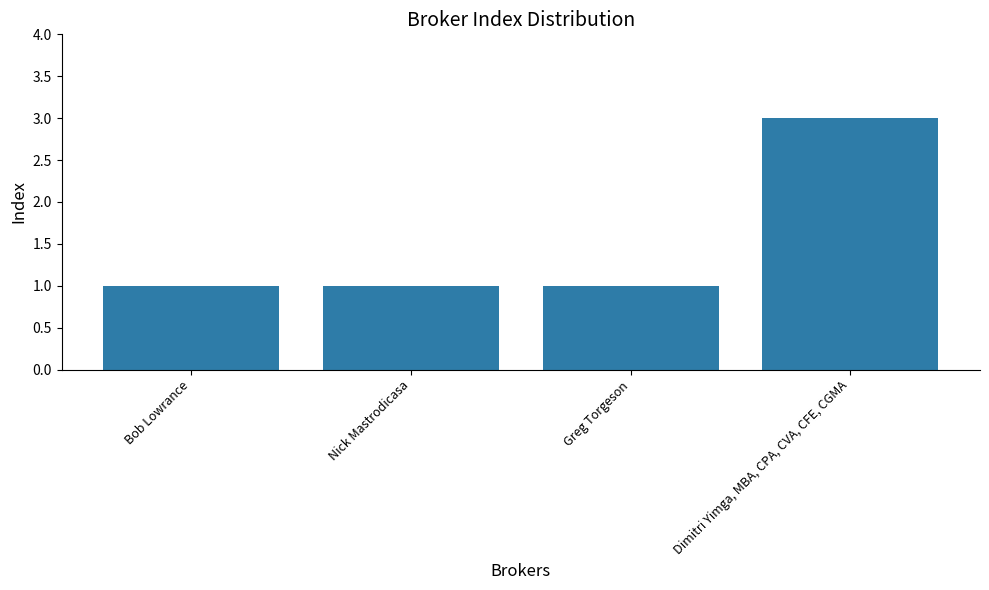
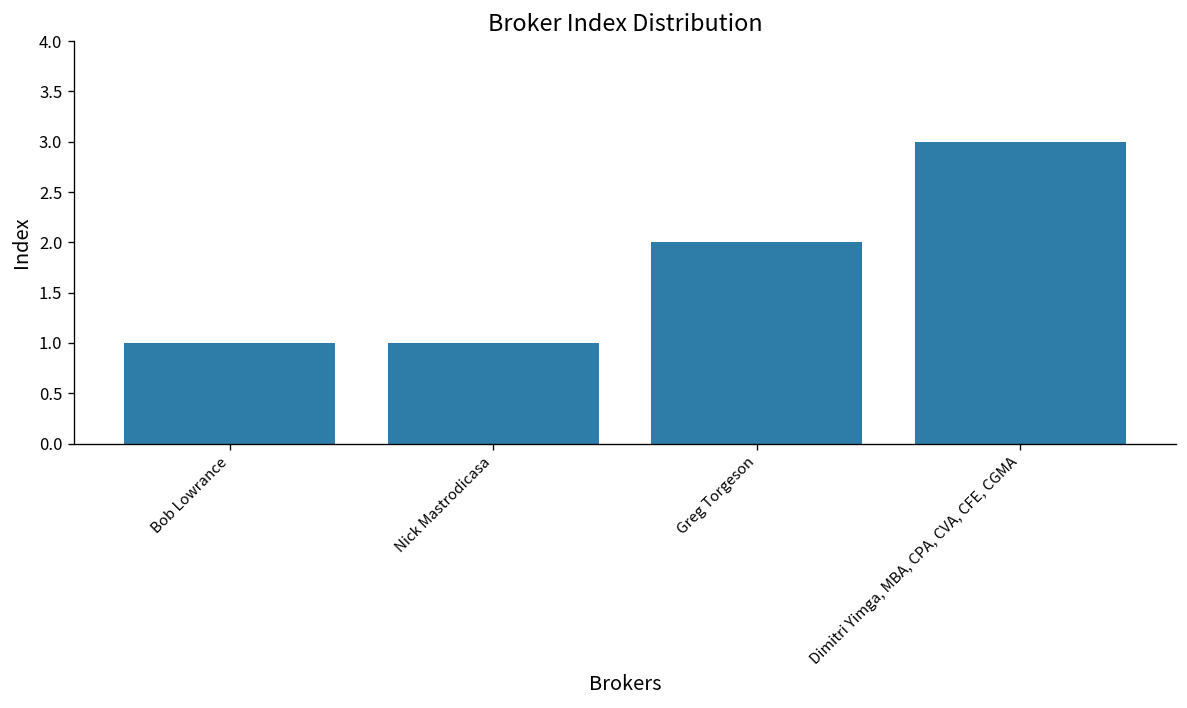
  {
    "Bob Lowrance": 1,
    "Nick Mastrodicasa": 1,
-   "Greg Torgeson": 1,
+   "Greg Torgeson": 2,
    "Dimitri Yimga, MBA, CPA, CVA, CFE, CGMA": 3
  }
